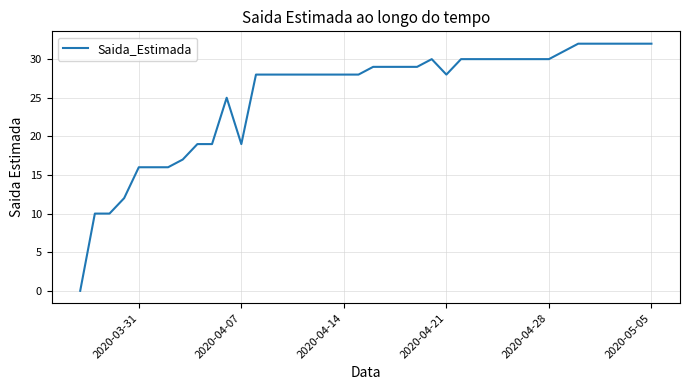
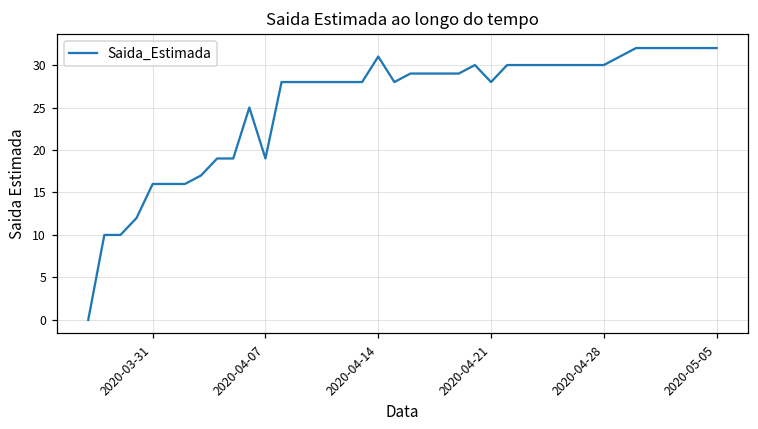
  {
    "2020-03-31": 16,
    "2020-04-07": 19,
-   "2020-04-14": 28,
+   "2020-04-14": 31,
    "2020-04-21": 28,
    "2020-04-28": 30,
    "2020-05-05": 32
  }
